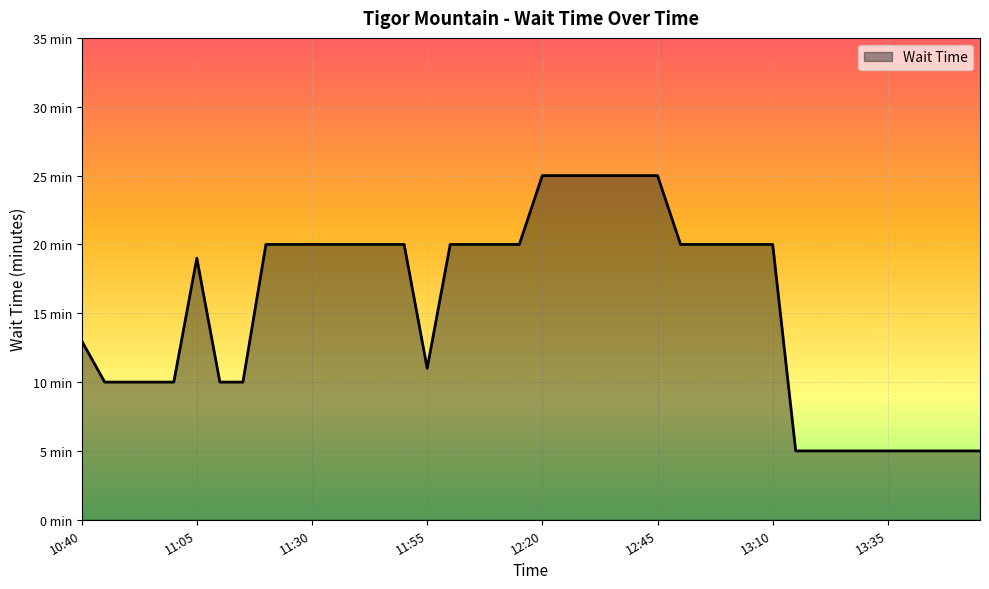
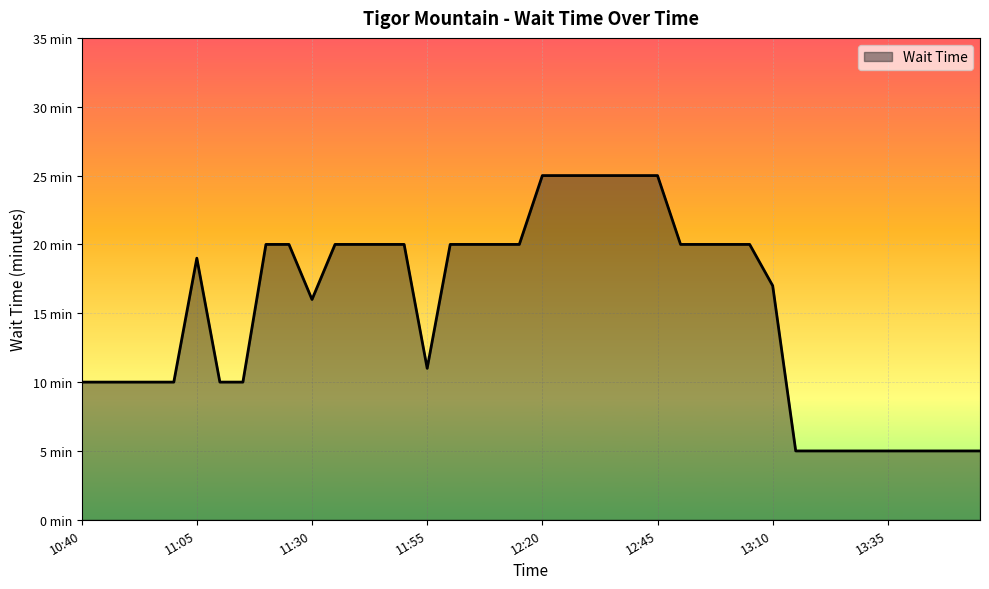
  {
-   "10:40": "13 min",
+   "10:40": "10 min",
    "11:05": "19 min",
-   "11:30": "20 min",
+   "11:30": "16 min",
    "11:55": "11 min",
    "12:20": "25 min",
    "12:45": "25 min",
-   "13:10": "20 min",
+   "13:10": "17 min",
    "13:35": "5 min"
  }
